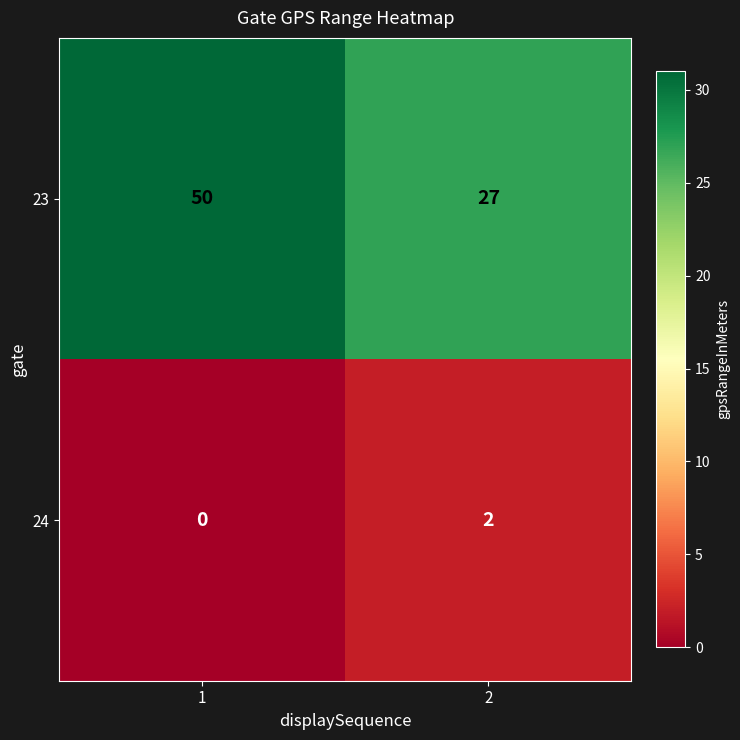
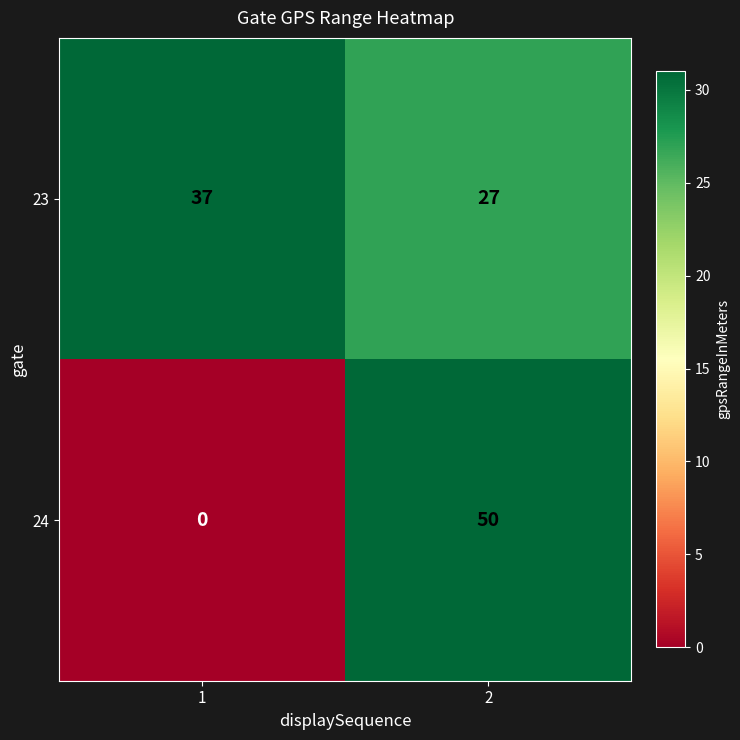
  {
    "23": {
-     "1": 50,
+     "1": 37,
      "2": 27
    },
    "24": {
      "1": 0,
-     "2": 2
+     "2": 50
    }
  }
